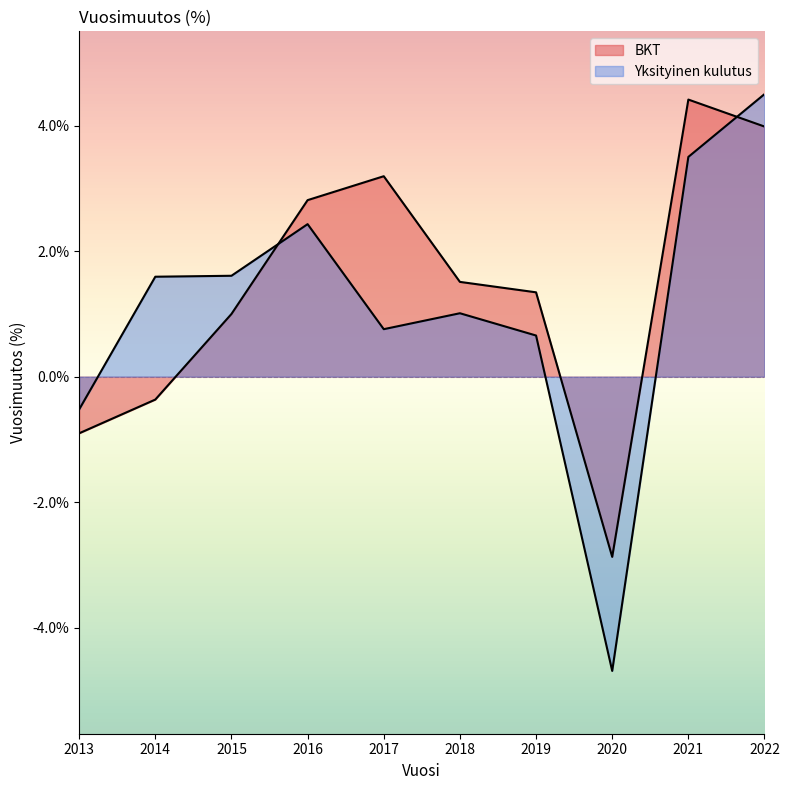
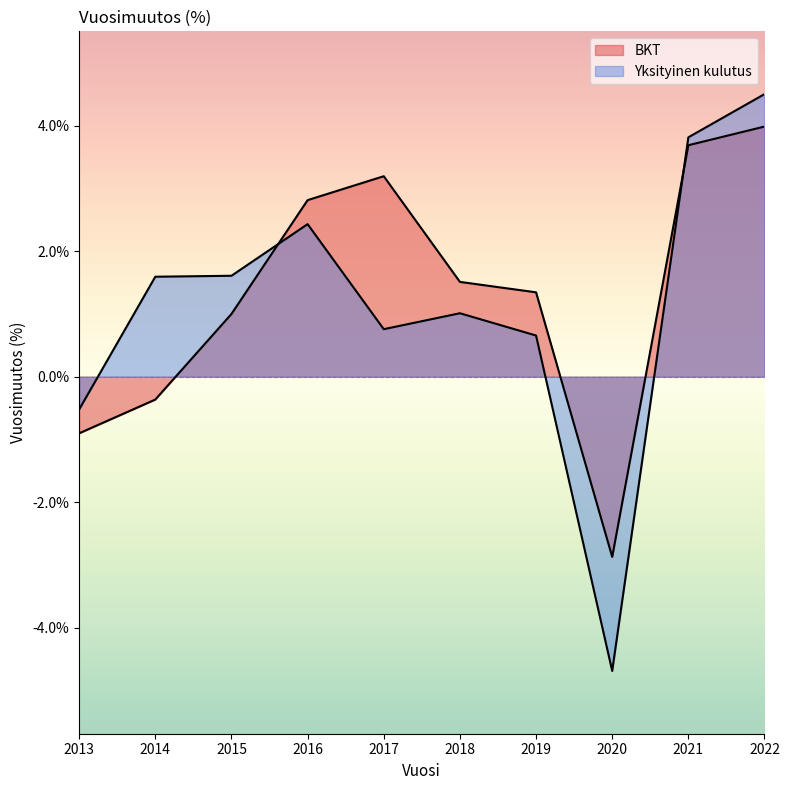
  {
    "BKT": {
-     "2021": "4.4%"
+     "2021": "3.7%"
    },
    "Yksityinen kulutus": {
-     "2021": "3.5%"
+     "2021": "3.8%"
    }
  }
